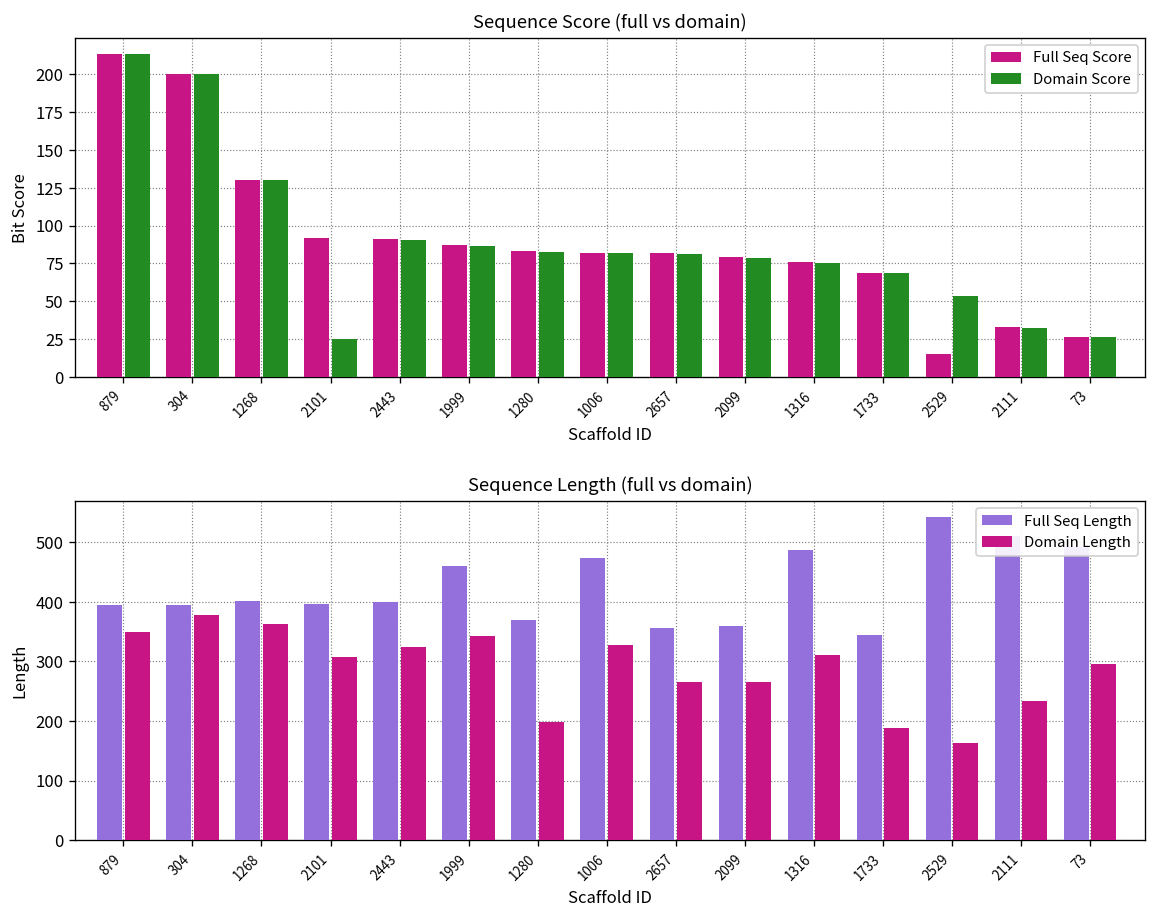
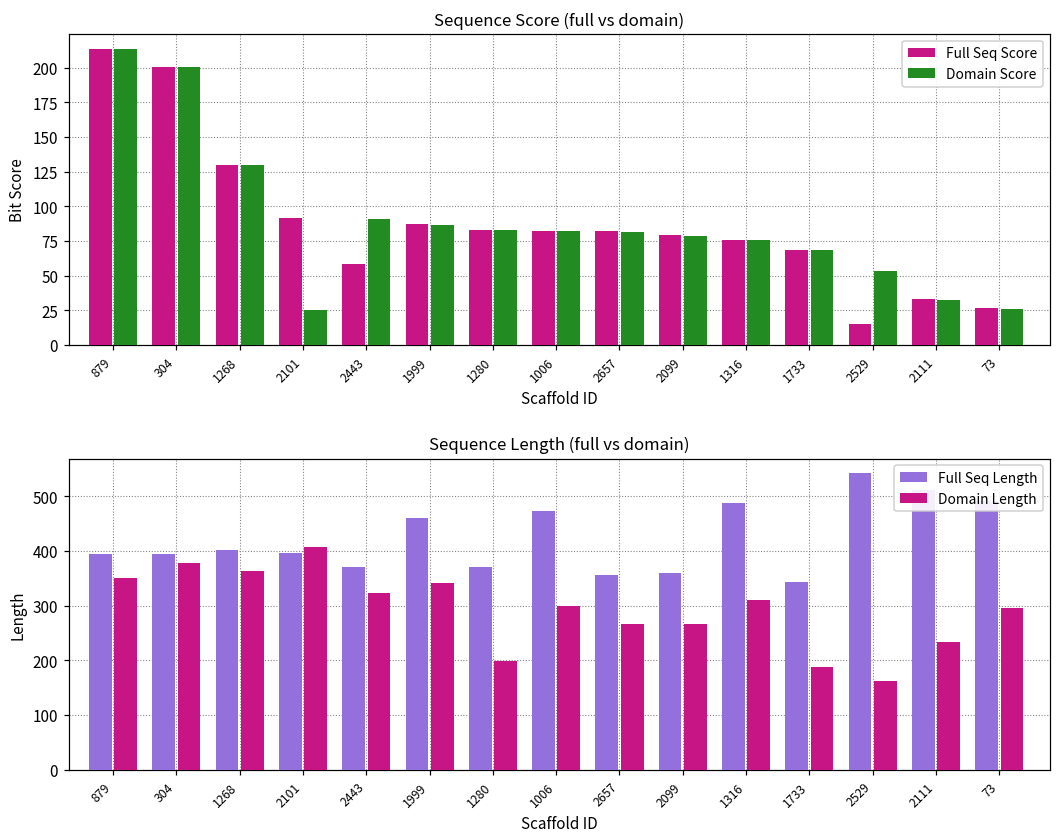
  {
    "Sequence Score (full vs domain)": {
      "Full Seq Score": {
        "879": 214,
        "304": 201,
        "1268": 130,
        "2101": 92,
-       "2443": 91,
+       "2443": 59,
        "1999": 87,
        "1280": 83,
        "1006": 82,
        "2657": 82,
        "2099": 79,
        "1316": 76,
        "1733": 69,
        "2529": 15,
        "2111": 33,
        "73": 27
      },
      "Domain Score": {
        "879": 213,
        "304": 200,
        "1268": 130,
        "2101": 25,
        "2443": 91,
        "1999": 87,
        "1280": 83,
        "1006": 82,
        "2657": 81,
        "2099": 79,
        "1316": 75,
        "1733": 68,
        "2529": 53,
        "2111": 33,
        "73": 26
      }
    },
    "Sequence Length (full vs domain)": {
      "Full Seq Length": {
        "879": 390,
        "304": 400,
        "1268": 400,
        "2101": 400,
-       "2443": 400,
+       "2443": 370,
        "1999": 460,
        "1280": 370,
        "1006": 470,
        "2657": 360,
        "2099": 360,
        "1316": 490,
        "1733": 340,
        "2529": 540
      },
      "Domain Length": {
        "879": 350,
        "304": 380,
        "1268": 360,
-       "2101": 310,
+       "2101": 410,
        "2443": 320,
        "1999": 340,
        "1280": 200,
-       "1006": 330,
+       "1006": 300,
        "2657": 270,
        "2099": 270,
        "1316": 310,
        "1733": 190,
        "2529": 160,
        "2111": 230,
        "73": 300
      }
    }
  }
